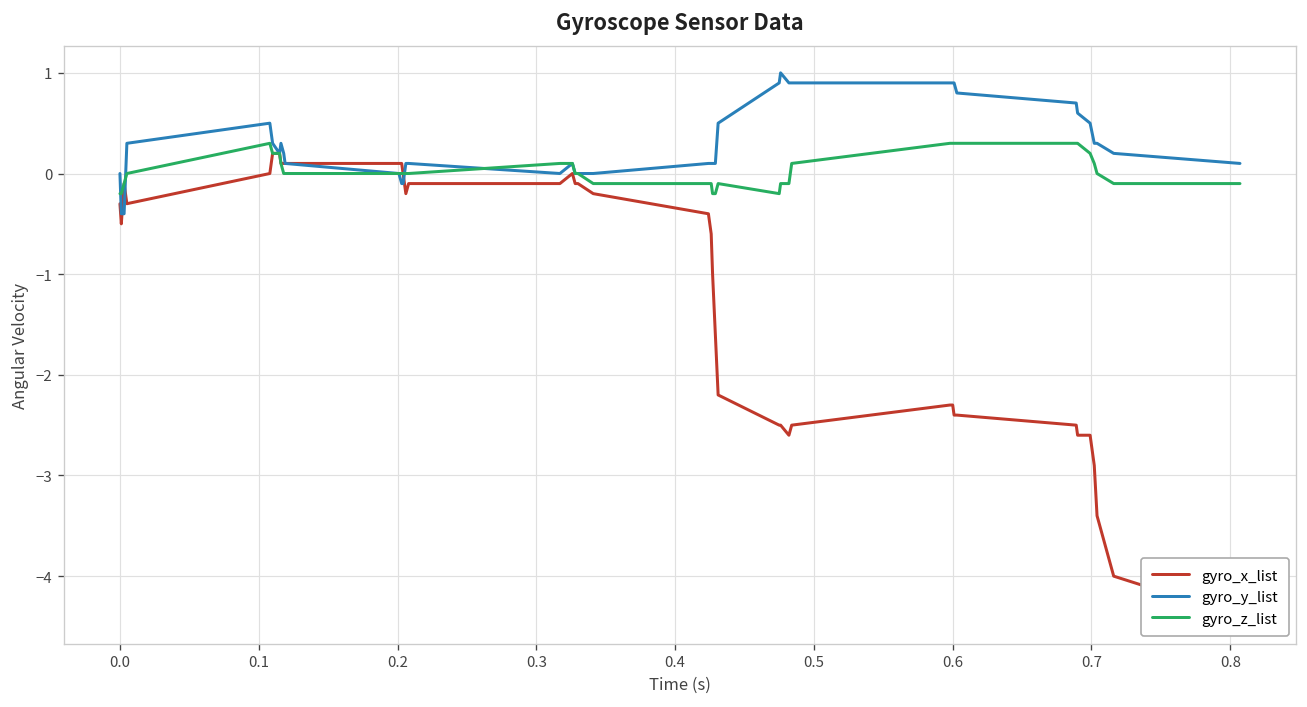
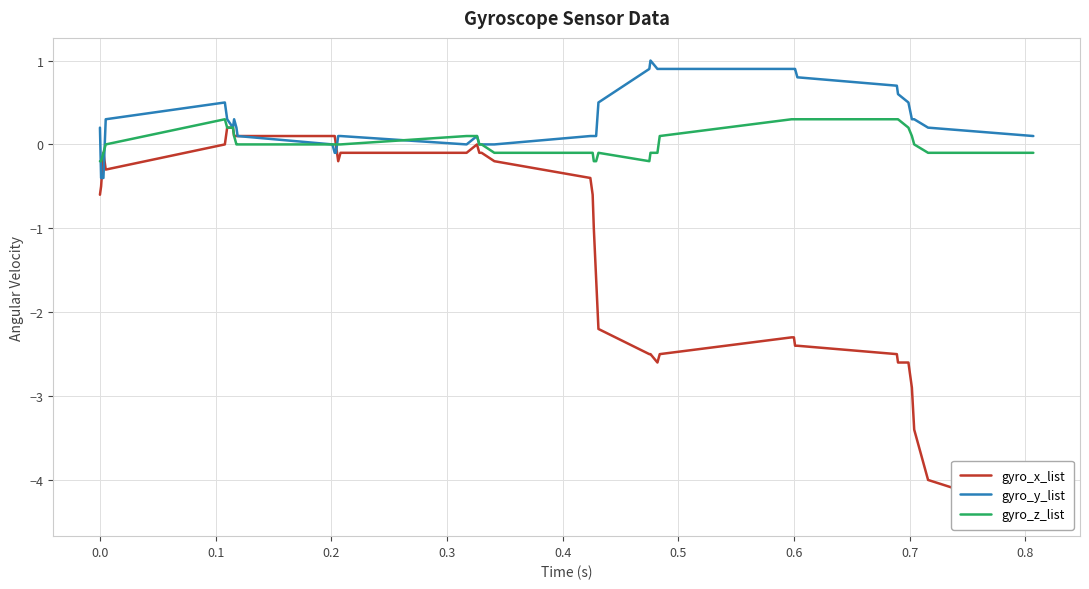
  {
    "gyro_x_list": {
-     "0.0": -0.3,
+     "0.0": -0.6,
      "0.6": -2.3
    },
    "gyro_y_list": {
-     "0.0": 0.0,
+     "0.0": 0.2,
      "0.6": 0.9
    },
    "gyro_z_list": {
      "0.0": -0.2,
      "0.6": 0.3
    }
  }
